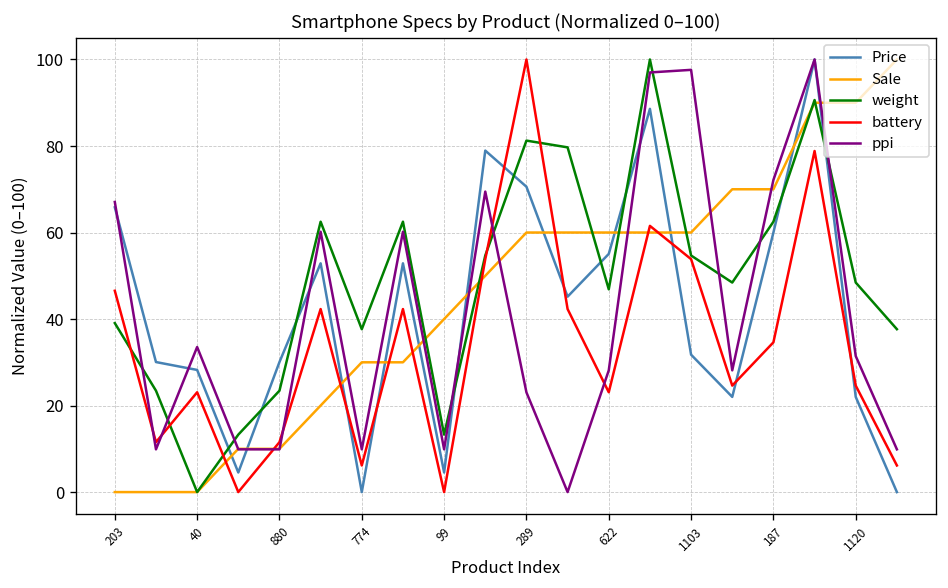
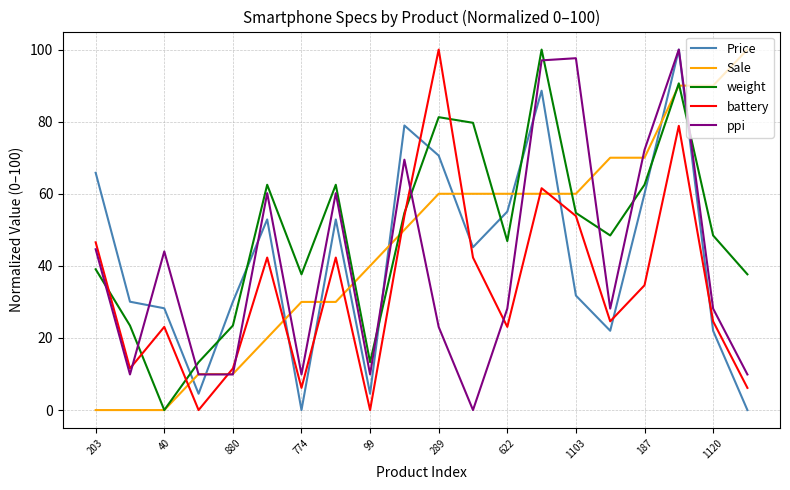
  {
    "Price": {
      "203": 66,
      "40": 28,
      "880": 30,
      "774": 0,
      "99": 5,
      "289": 71,
      "622": 55,
      "1103": 32,
      "187": 60,
      "1120": 22
    },
    "Sale": {
      "203": 0,
      "774": 30,
      "99": 40,
      "289": 60,
      "622": 60,
      "1103": 60,
      "187": 70
    },
    "weight": {
      "203": 39,
      "880": 23,
      "774": 38,
      "99": 13,
      "289": 81,
      "622": 47,
      "1103": 55,
      "187": 63,
      "1120": 48
    },
    "battery": {
      "203": 47,
      "40": 23,
      "880": 12,
      "774": 6,
      "99": 0,
      "289": 100,
      "622": 23,
      "1103": 54,
      "187": 35,
      "1120": 25
    },
    "ppi": {
-     "203": 67,
-     "40": 34,
+     "203": 45,
+     "40": 44,
      "774": 10,
      "99": 10,
      "289": 23,
      "622": 28,
      "1103": 98,
      "187": 72,
-     "1120": 31
+     "1120": 28
    }
  }
